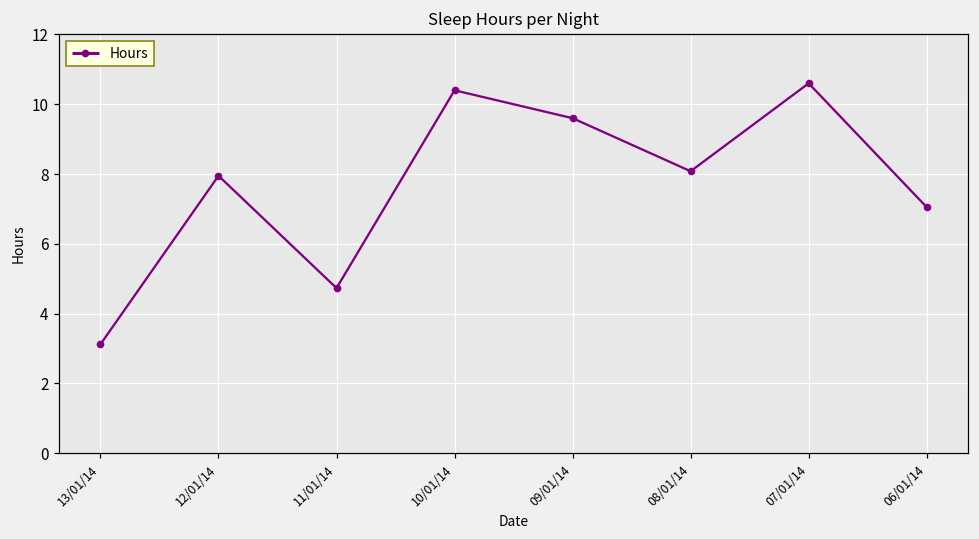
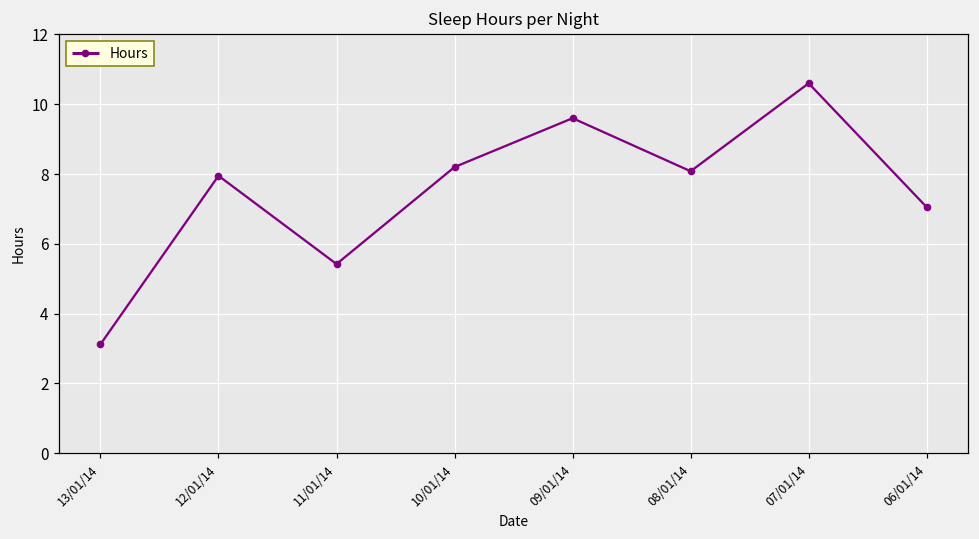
  {
    "13/01/14": 3.1,
    "12/01/14": 8.0,
-   "11/01/14": 4.7,
-   "10/01/14": 10.4,
+   "11/01/14": 5.4,
+   "10/01/14": 8.2,
    "09/01/14": 9.6,
    "08/01/14": 8.1,
    "07/01/14": 10.6,
    "06/01/14": 7.1
  }
